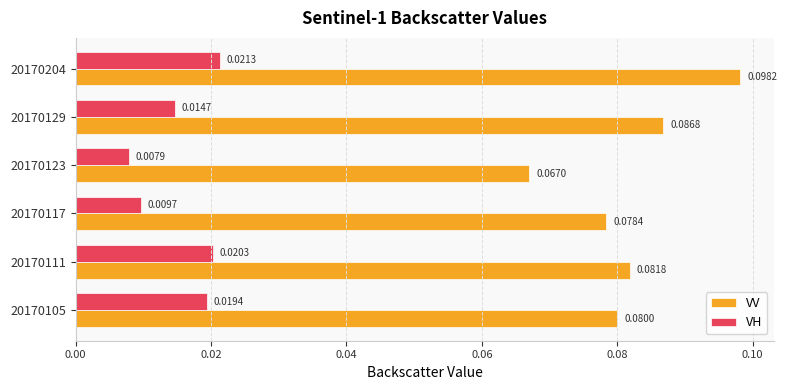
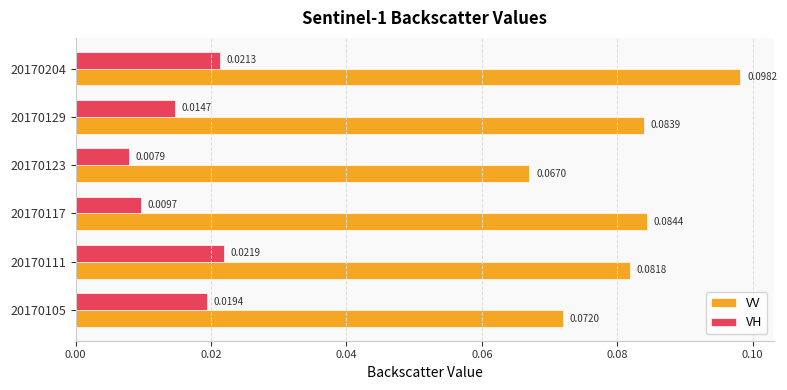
  {
    "VV": {
      "20170204": 0.0982,
-     "20170129": 0.0868,
+     "20170129": 0.0839,
      "20170123": 0.0670,
-     "20170117": 0.0784,
+     "20170117": 0.0844,
      "20170111": 0.0818,
-     "20170105": 0.0800
+     "20170105": 0.0720
    },
    "VH": {
      "20170204": 0.0213,
      "20170129": 0.0147,
      "20170123": 0.0079,
      "20170117": 0.0097,
-     "20170111": 0.0203,
+     "20170111": 0.0219,
      "20170105": 0.0194
    }
  }
